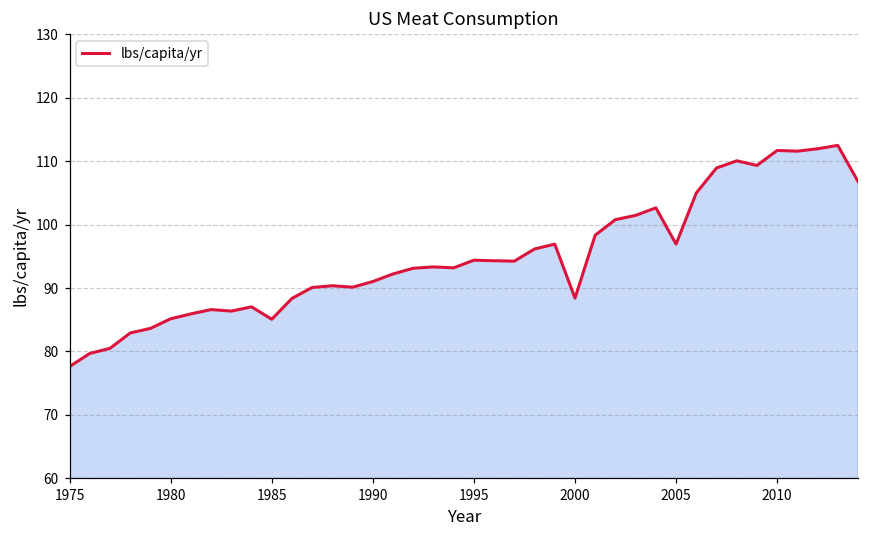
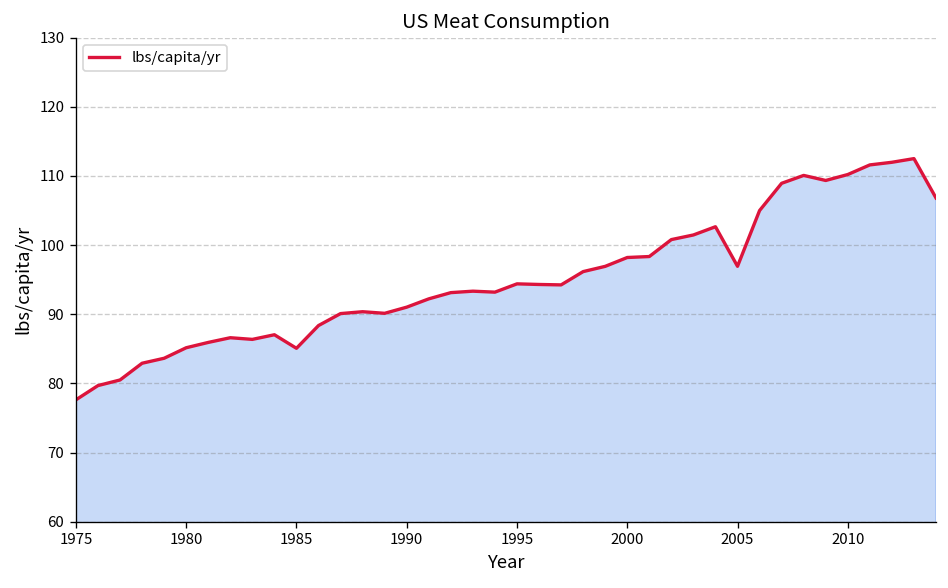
  {
    "1975": 78,
    "1980": 85,
    "1985": 85,
    "1990": 91,
    "1995": 94,
-   "2000": 88,
+   "2000": 98,
    "2005": 97,
-   "2010": 112
+   "2010": 110
  }
